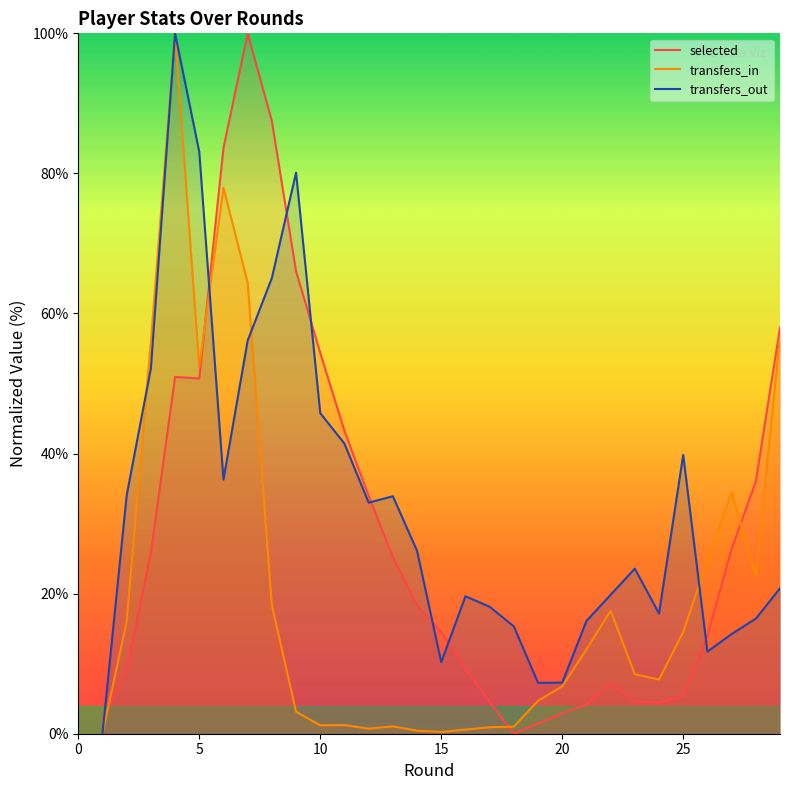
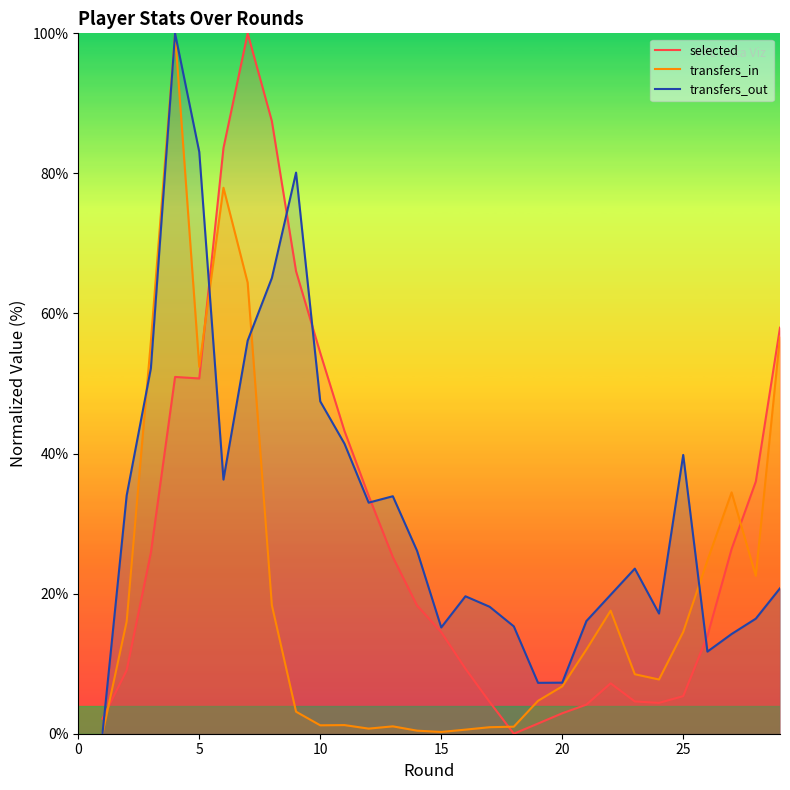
  {
    "transfers_out": {
      "5": "83%",
-     "10": "46%",
-     "15": "10%",
+     "10": "47%",
+     "15": "15%",
      "20": "7%",
      "25": "40%"
    }
  }
